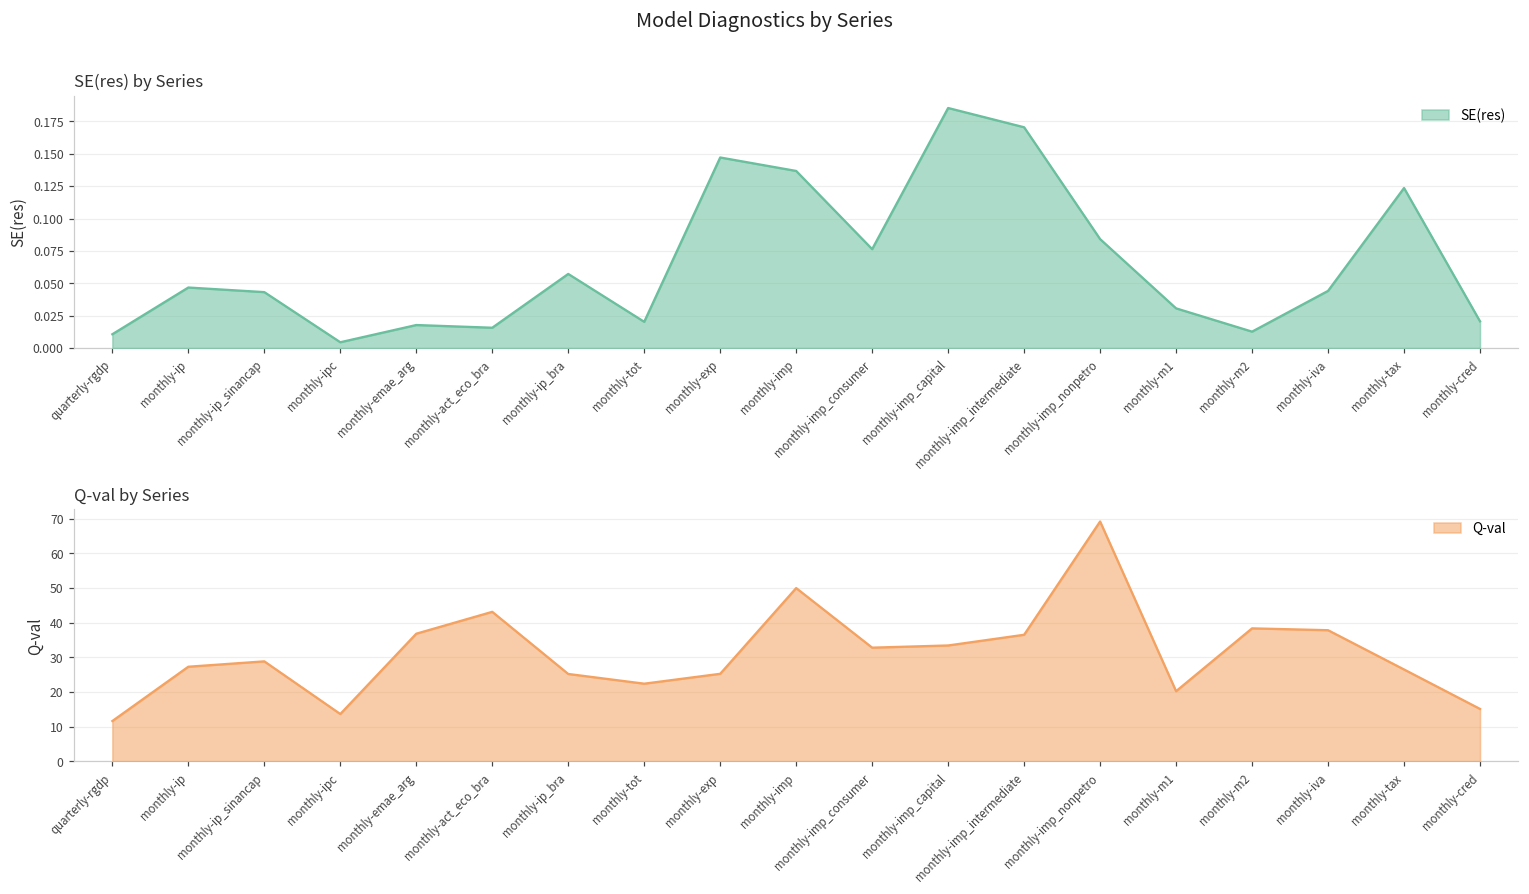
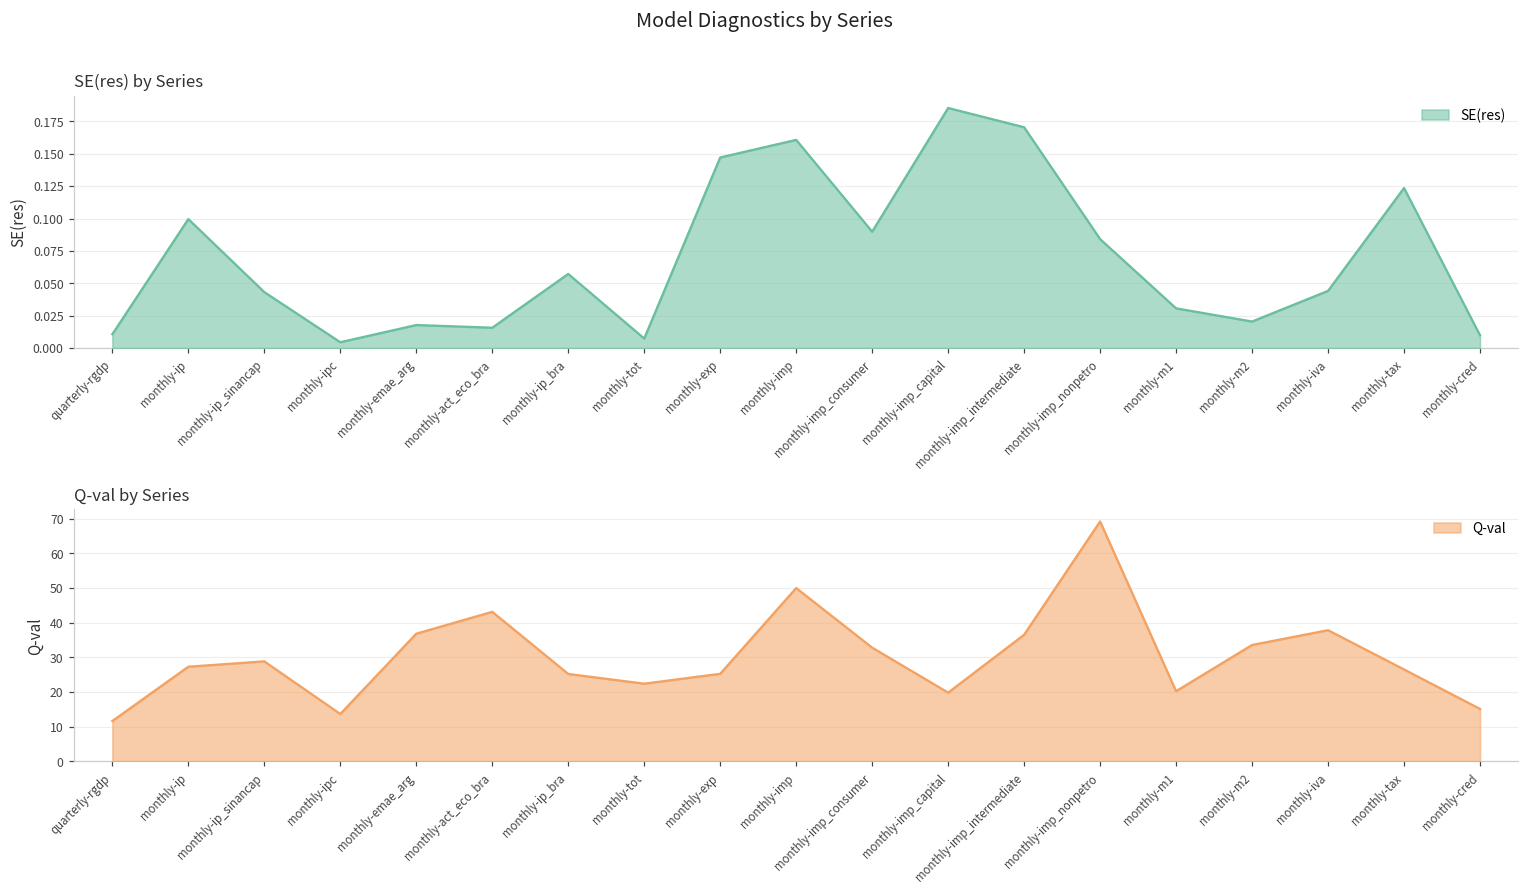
  {
    "SE(res) by Series": {
      "quarterly-rgdp": 0.011,
-     "monthly-ip": 0.047,
+     "monthly-ip": 0.100,
      "monthly-ip_sinancap": 0.043,
      "monthly-ipc": 0.004,
      "monthly-emae_arg": 0.018,
      "monthly-act_eco_bra": 0.016,
      "monthly-ip_bra": 0.057,
-     "monthly-tot": 0.020,
+     "monthly-tot": 0.007,
      "monthly-exp": 0.147,
-     "monthly-imp": 0.137,
-     "monthly-imp_consumer": 0.076,
+     "monthly-imp": 0.161,
+     "monthly-imp_consumer": 0.090,
      "monthly-imp_capital": 0.185,
      "monthly-imp_intermediate": 0.170,
      "monthly-imp_nonpetro": 0.084,
      "monthly-m1": 0.031,
-     "monthly-m2": 0.013,
+     "monthly-m2": 0.020,
      "monthly-iva": 0.044,
      "monthly-tax": 0.124,
-     "monthly-cred": 0.021
+     "monthly-cred": 0.010
    },
    "Q-val by Series": {
      "quarterly-rgdp": 12,
      "monthly-ip": 27,
      "monthly-ip_sinancap": 29,
      "monthly-ipc": 14,
      "monthly-emae_arg": 37,
      "monthly-act_eco_bra": 43,
      "monthly-ip_bra": 25,
      "monthly-tot": 22,
      "monthly-exp": 25,
      "monthly-imp": 50,
      "monthly-imp_consumer": 33,
-     "monthly-imp_capital": 33,
+     "monthly-imp_capital": 20,
      "monthly-imp_intermediate": 37,
      "monthly-imp_nonpetro": 69,
      "monthly-m1": 20,
-     "monthly-m2": 38,
+     "monthly-m2": 34,
      "monthly-iva": 38,
      "monthly-tax": 27,
      "monthly-cred": 15
    }
  }
